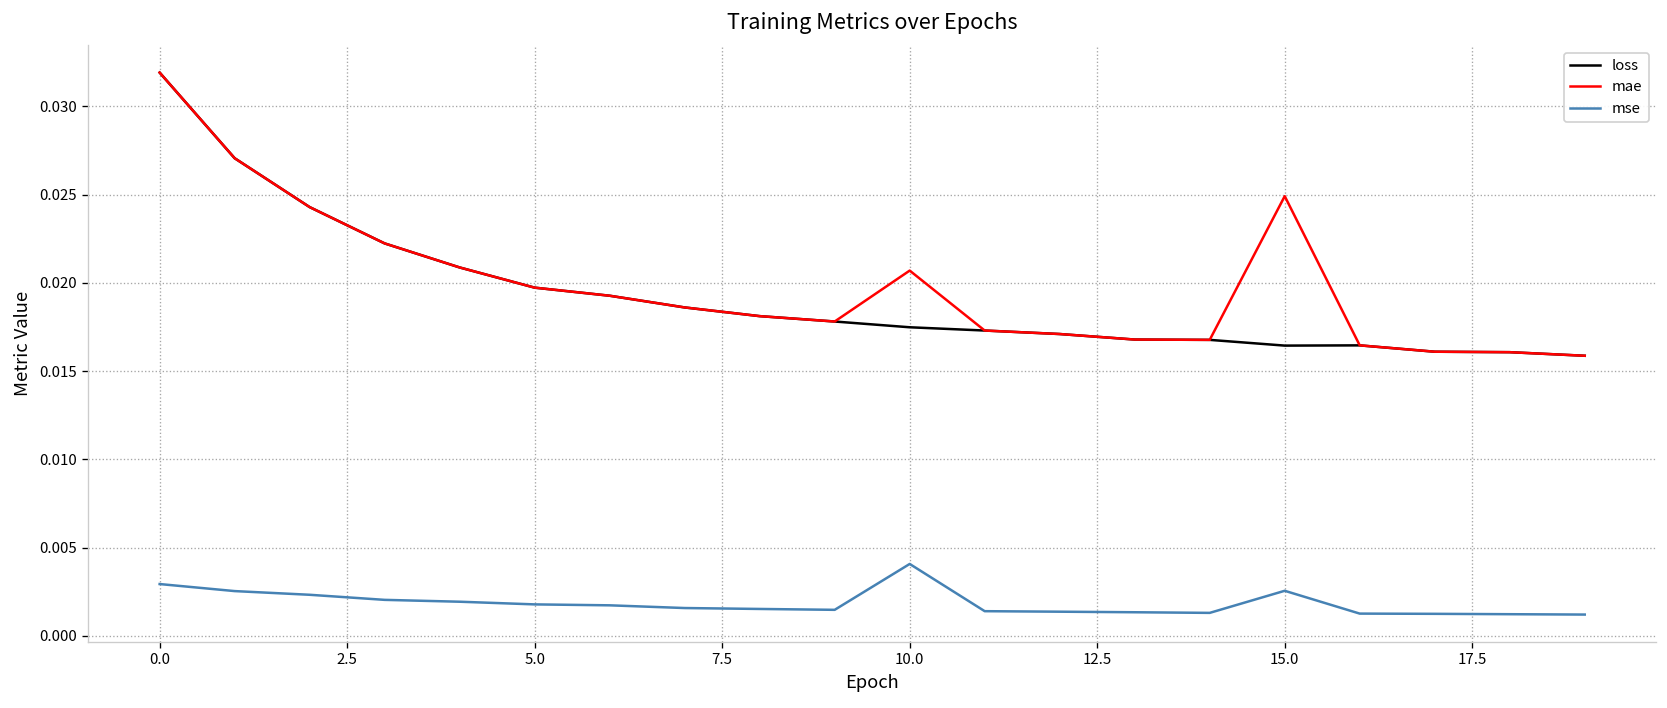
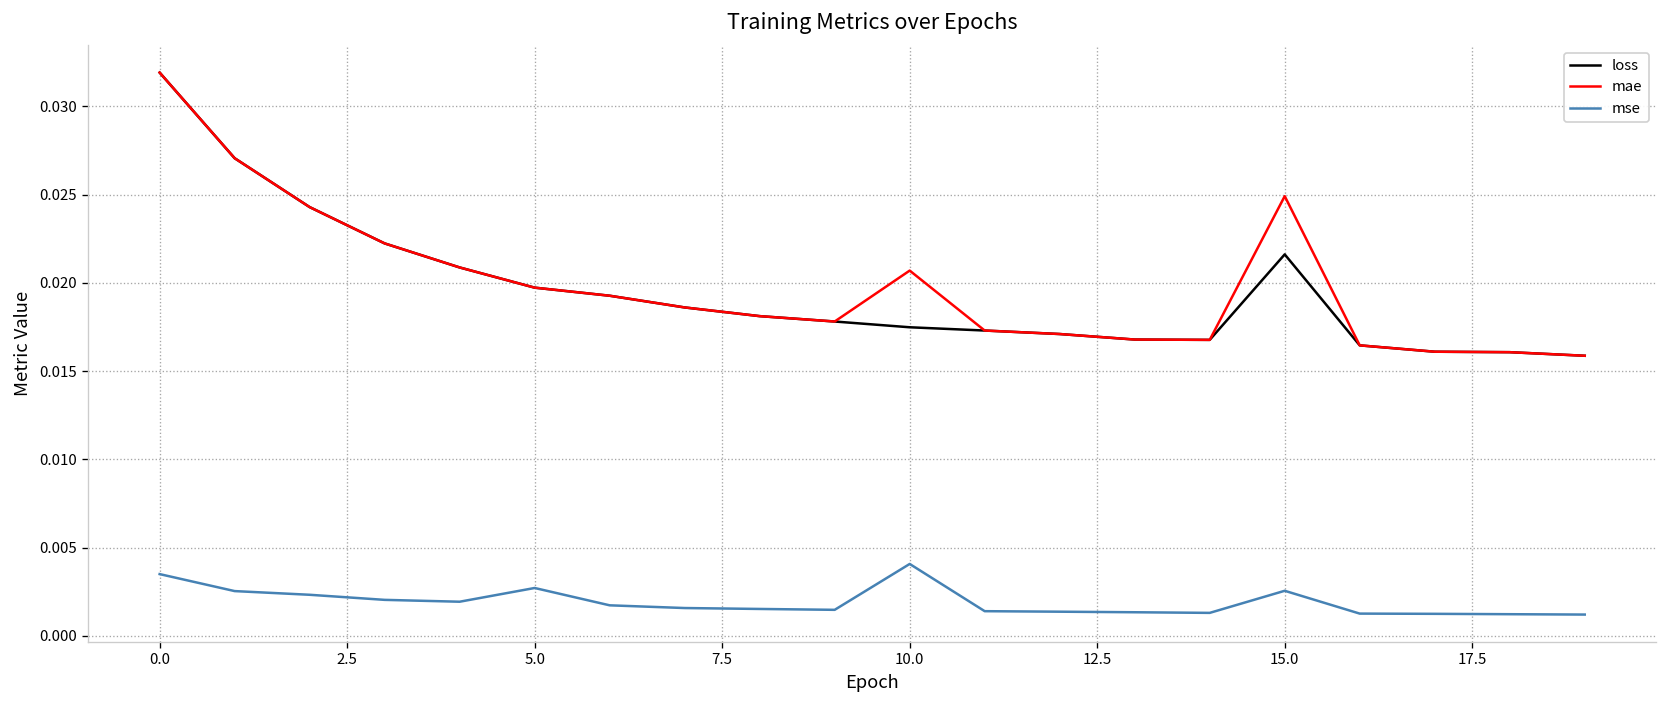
  {
    "loss": {
      "10.0": 0.0175,
-     "15.0": 0.0164
+     "15.0": 0.0216
    },
    "mae": {
      "10.0": 0.0207,
      "15.0": 0.0249
    },
    "mse": {
-     "0.0": 0.0029,
-     "5.0": 0.0018,
+     "0.0": 0.0035,
+     "5.0": 0.0027,
      "10.0": 0.0041,
      "15.0": 0.0026
    }
  }
